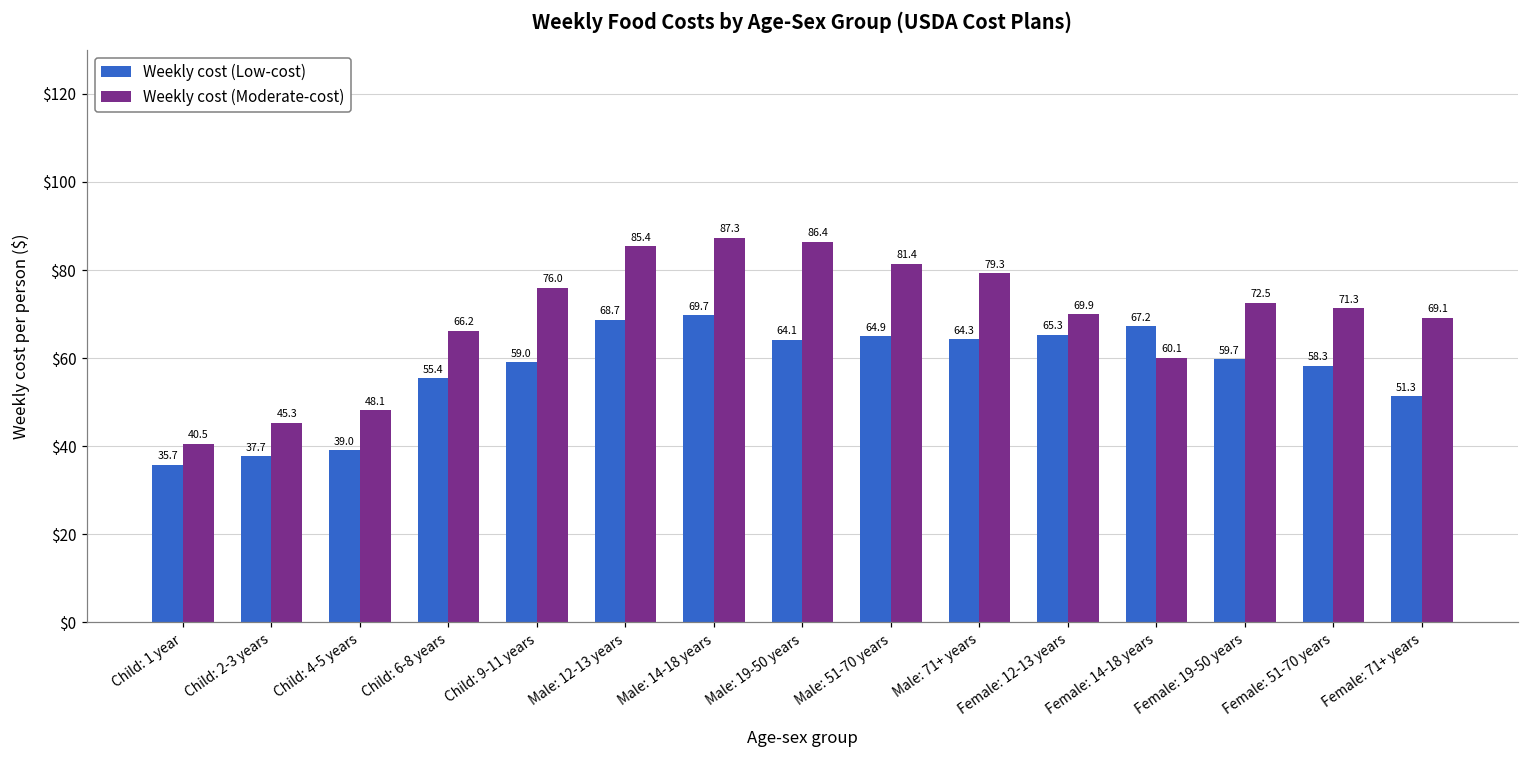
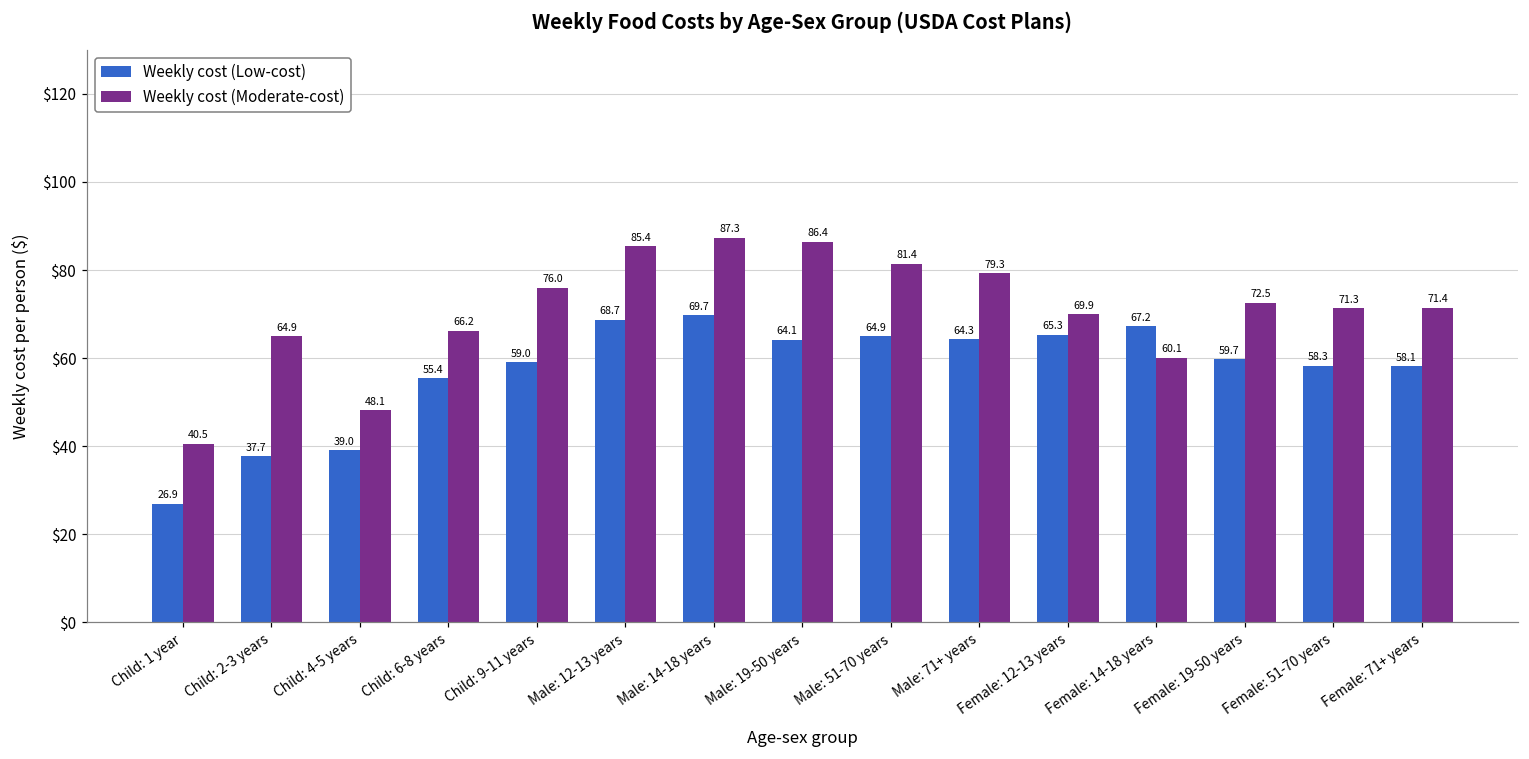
  {
    "Weekly cost (Low-cost)": {
-     "Child: 1 year": 35.7,
+     "Child: 1 year": 26.9,
      "Child: 2-3 years": 37.7,
      "Child: 4-5 years": 39.0,
      "Child: 6-8 years": 55.4,
      "Child: 9-11 years": 59.0,
      "Male: 12-13 years": 68.7,
      "Male: 14-18 years": 69.7,
      "Male: 19-50 years": 64.1,
      "Male: 51-70 years": 64.9,
      "Male: 71+ years": 64.3,
      "Female: 12-13 years": 65.3,
      "Female: 14-18 years": 67.2,
      "Female: 19-50 years": 59.7,
      "Female: 51-70 years": 58.3,
-     "Female: 71+ years": 51.3
+     "Female: 71+ years": 58.1
    },
    "Weekly cost (Moderate-cost)": {
      "Child: 1 year": 40.5,
-     "Child: 2-3 years": 45.3,
+     "Child: 2-3 years": 64.9,
      "Child: 4-5 years": 48.1,
      "Child: 6-8 years": 66.2,
      "Child: 9-11 years": 76.0,
      "Male: 12-13 years": 85.4,
      "Male: 14-18 years": 87.3,
      "Male: 19-50 years": 86.4,
      "Male: 51-70 years": 81.4,
      "Male: 71+ years": 79.3,
      "Female: 12-13 years": 69.9,
      "Female: 14-18 years": 60.1,
      "Female: 19-50 years": 72.5,
      "Female: 51-70 years": 71.3,
-     "Female: 71+ years": 69.1
+     "Female: 71+ years": 71.4
    }
  }
